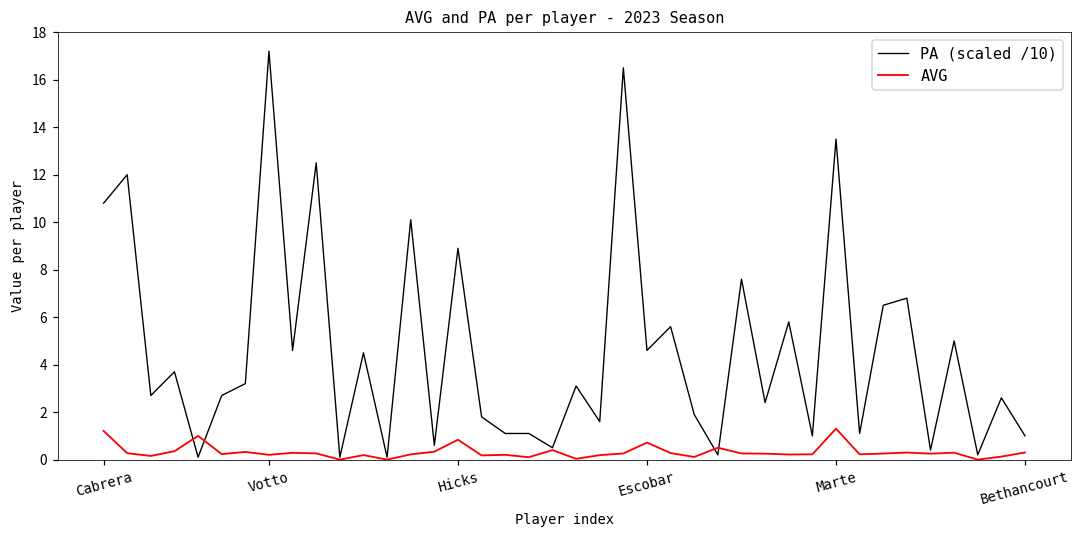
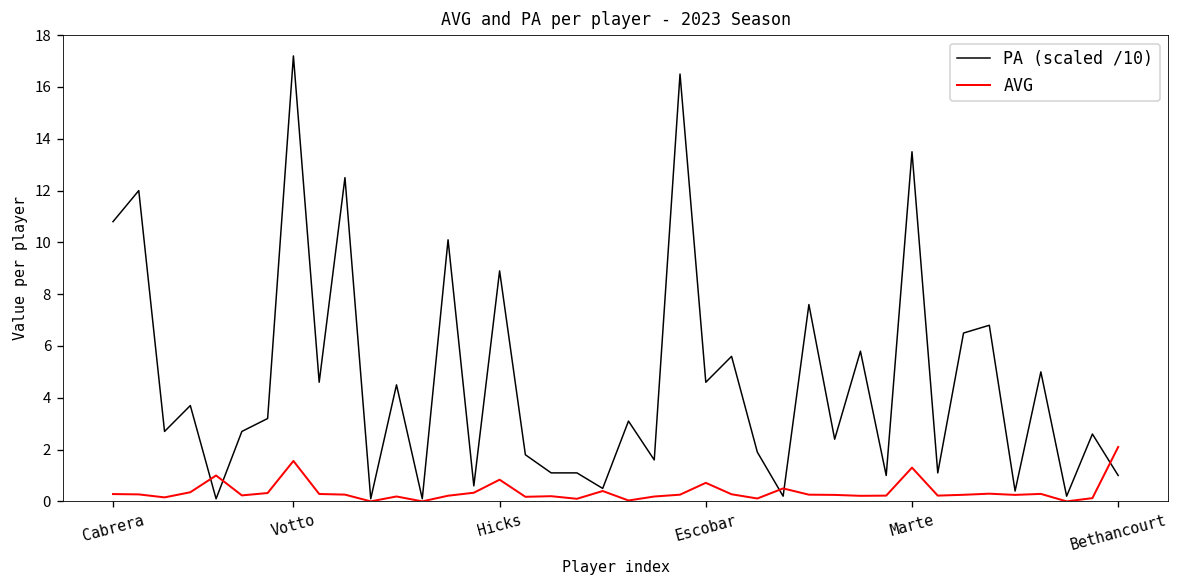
  {
    "PA (scaled /10)": {
      "Cabrera": 10.8,
      "Votto": 17.2,
      "Hicks": 8.9,
      "Escobar": 4.6,
      "Marte": 13.5,
      "Bethancourt": 1.0
    },
    "AVG": {
-     "Cabrera": 1.2,
-     "Votto": 0.2,
+     "Cabrera": 0.3,
+     "Votto": 1.6,
      "Hicks": 0.8,
      "Escobar": 0.7,
      "Marte": 1.3,
-     "Bethancourt": 0.3
+     "Bethancourt": 2.1
    }
  }
